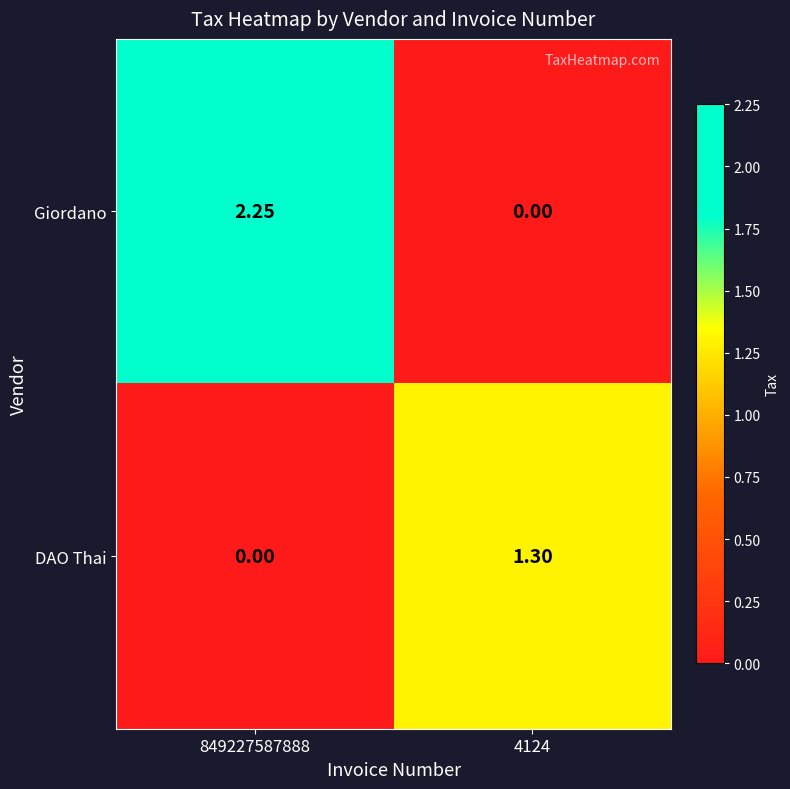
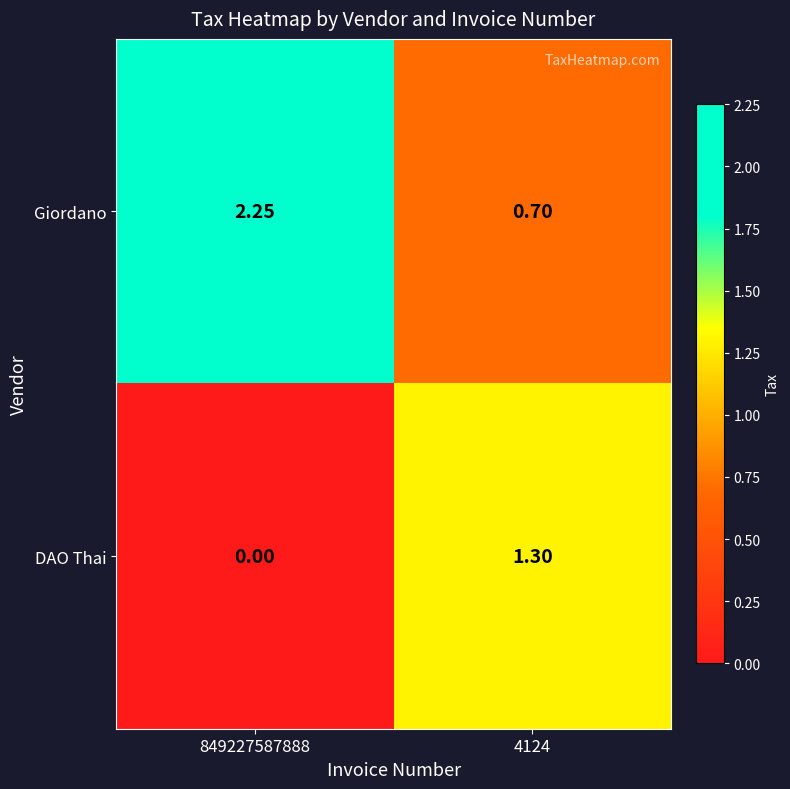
  {
    "Giordano": {
      "849227587888": 2.25,
-     "4124": 0.00
+     "4124": 0.70
    },
    "DAO Thai": {
      "849227587888": 0.00,
      "4124": 1.30
    }
  }
